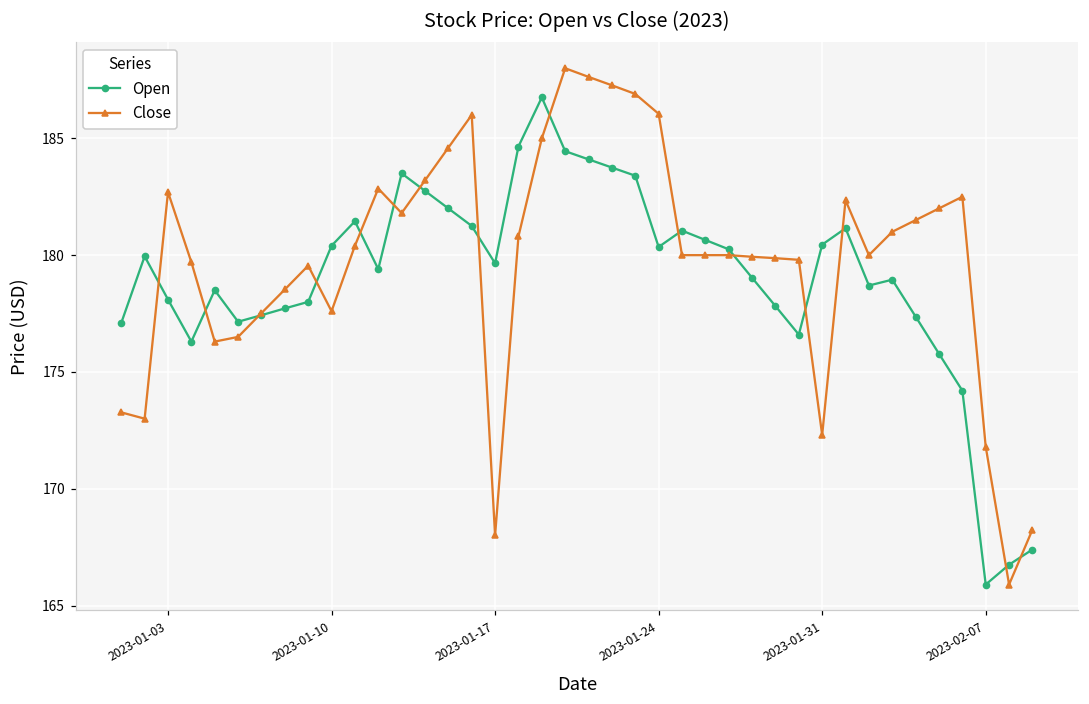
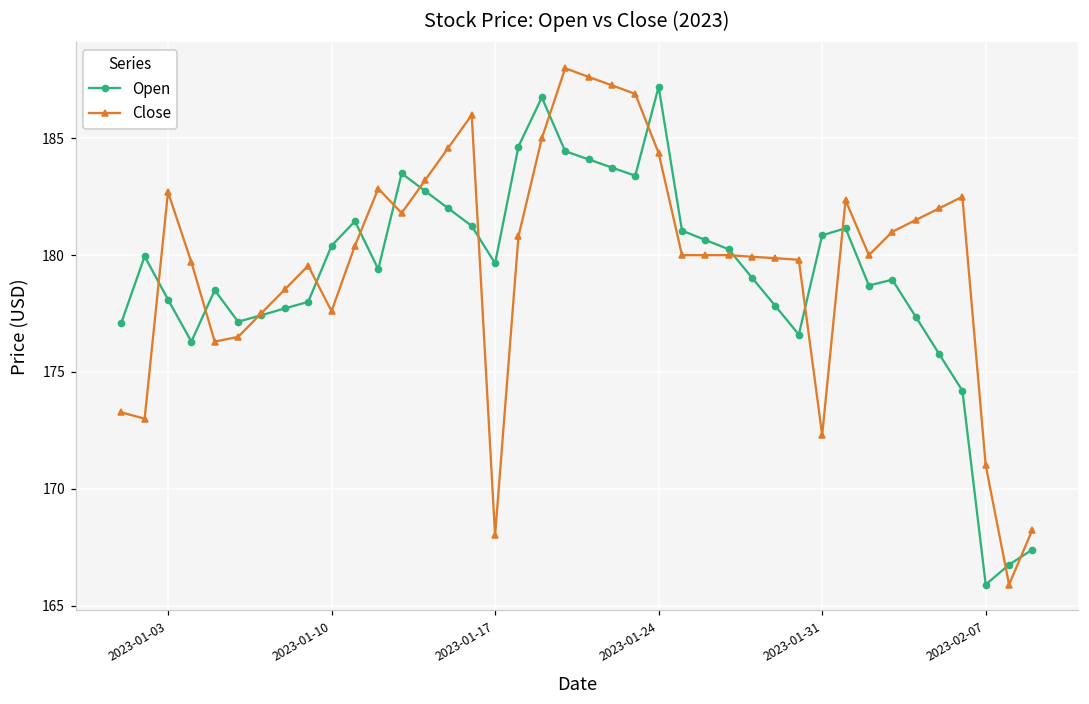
  {
    "Open": {
      "2023-01-03": 178.1,
      "2023-01-10": 180.4,
      "2023-01-17": 179.7,
-     "2023-01-24": 180.4,
-     "2023-01-31": 180.5,
+     "2023-01-24": 187.2,
+     "2023-01-31": 180.9,
      "2023-02-07": 165.9
    },
    "Close": {
      "2023-01-03": 182.7,
      "2023-01-10": 177.6,
      "2023-01-17": 168.0,
-     "2023-01-24": 186.1,
+     "2023-01-24": 184.4,
      "2023-01-31": 172.3,
-     "2023-02-07": 171.8
+     "2023-02-07": 171.0
    }
  }
